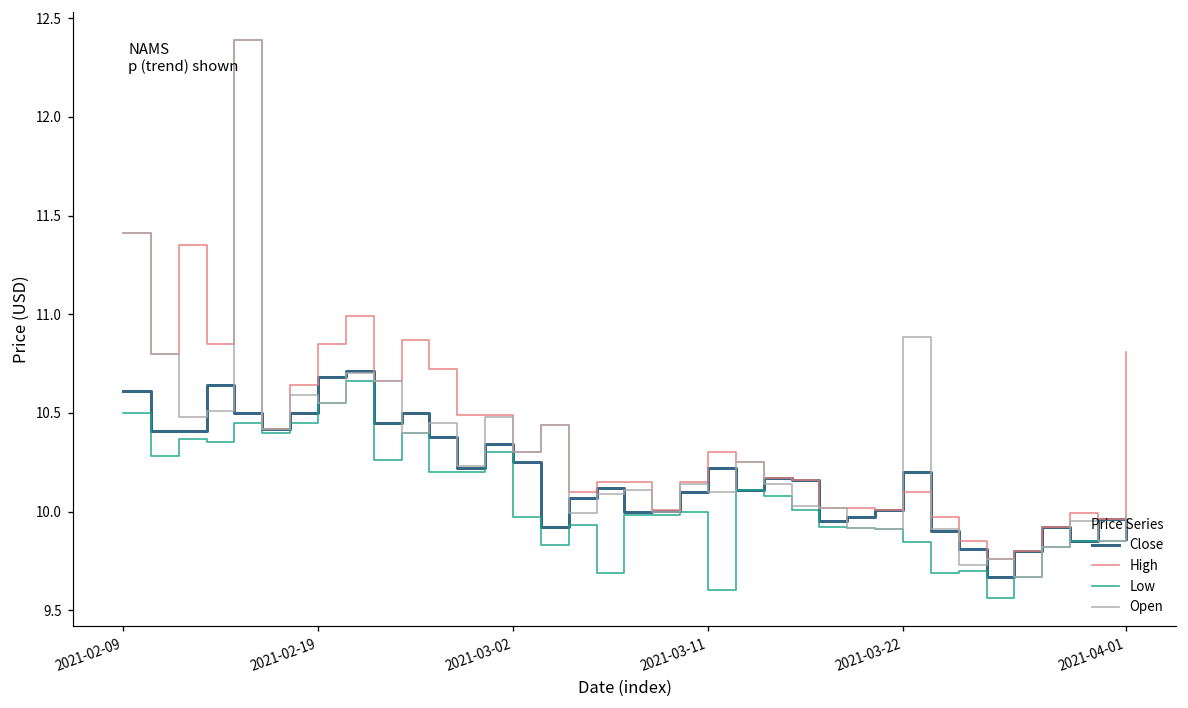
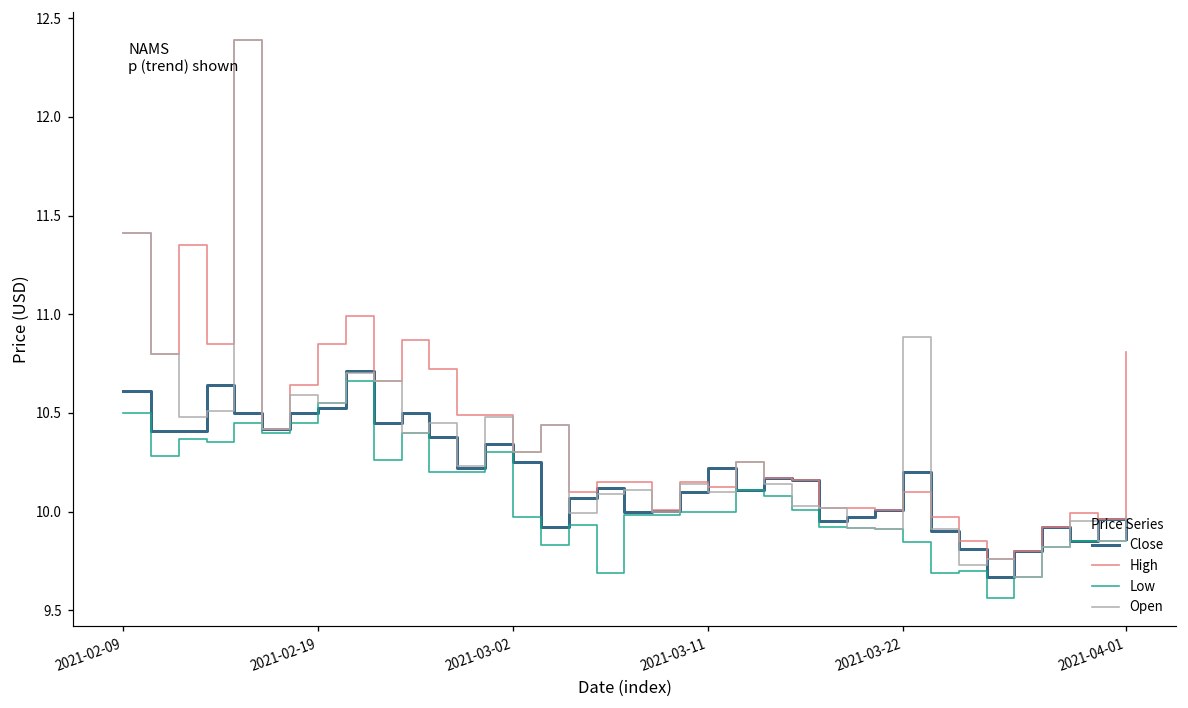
  {
    "Close": {
      "2021-02-09": 10.61,
-     "2021-02-19": 10.68,
+     "2021-02-19": 10.52,
      "2021-03-02": 10.25,
      "2021-03-11": 10.22,
      "2021-03-22": 10.20
    },
    "High": {
      "2021-02-19": 10.85,
-     "2021-03-11": 10.30,
+     "2021-03-11": 10.13,
      "2021-03-22": 10.10,
      "2021-04-01": 10.81
    },
    "Low": {
      "2021-02-09": 10.5,
      "2021-03-02": 9.97,
-     "2021-03-11": 9.6,
+     "2021-03-11": 10.0,
      "2021-03-22": 9.84
    },
    "Open": {
      "2021-03-11": 10.10,
      "2021-03-22": 10.88,
      "2021-04-01": 9.97
    }
  }
